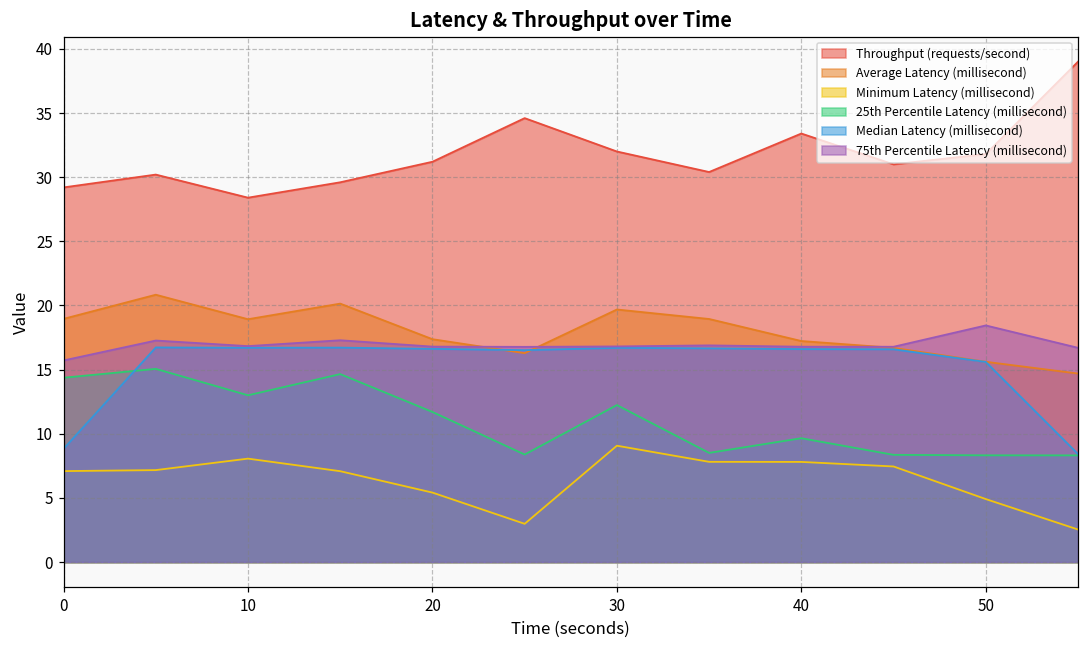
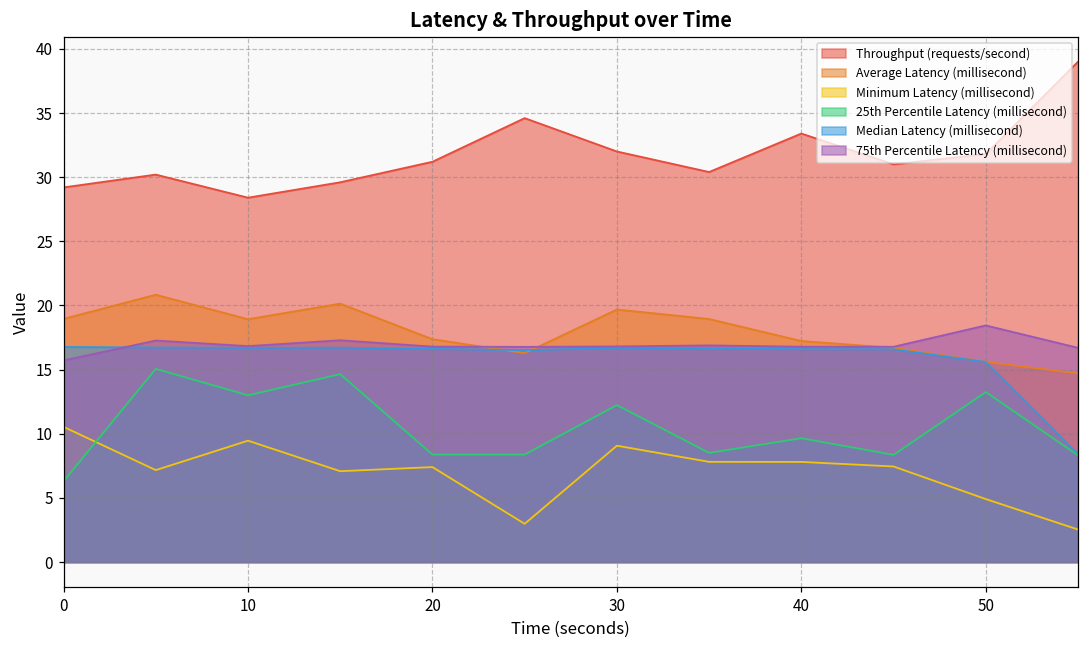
  {
    "Minimum Latency (millisecond)": {
-     "0": 7.1,
-     "10": 8.1,
-     "20": 5.4,
+     "0": 10.5,
+     "10": 9.5,
+     "20": 7.4,
      "30": 9.1,
      "40": 7.8,
      "50": 4.9
    },
    "25th Percentile Latency (millisecond)": {
-     "0": 14.4,
+     "0": 6.3,
      "10": 13.0,
-     "20": 11.7,
+     "20": 8.4,
      "30": 12.2,
      "40": 9.7,
-     "50": 8.3
+     "50": 13.3
    },
    "Median Latency (millisecond)": {
-     "0": 8.8
+     "0": 16.8
    },
    "75th Percentile Latency (millisecond)": {
      "0": 15.7,
      "50": 18.4
    }
  }
